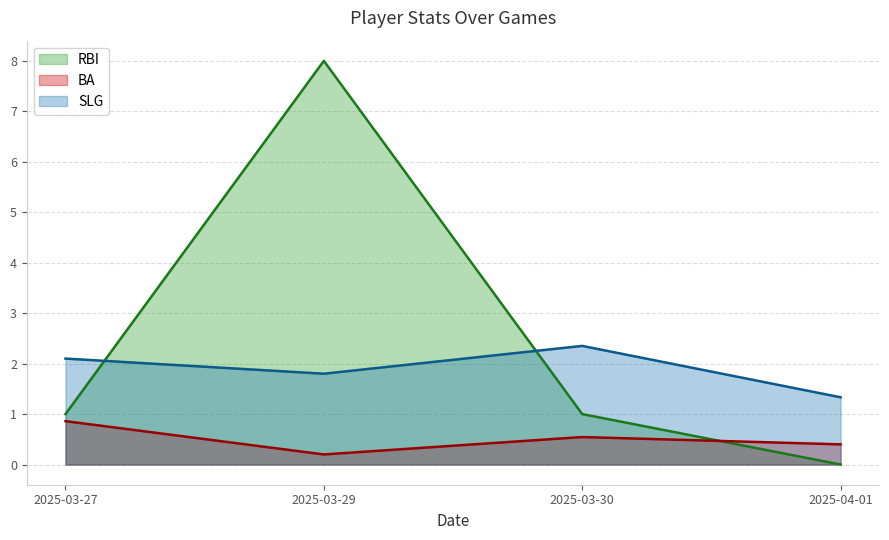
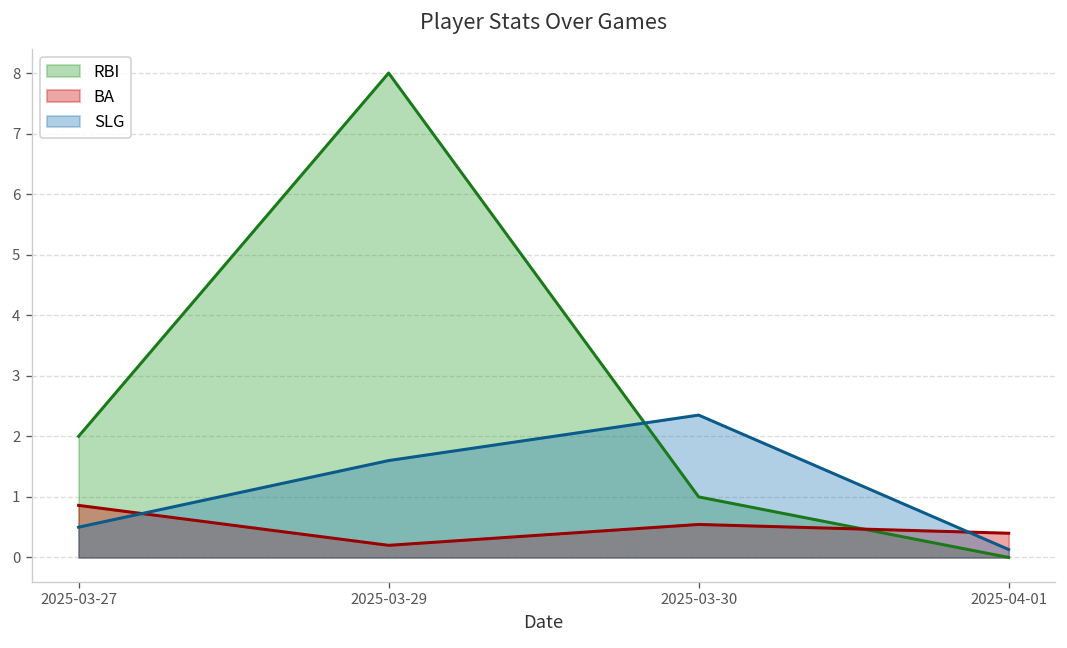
  {
    "RBI": {
-     "2025-03-27": 1,
+     "2025-03-27": 2,
      "2025-03-29": 8,
      "2025-03-30": 1,
      "2025-04-01": 0
    },
    "BA": {
      "2025-03-27": 0.9,
      "2025-03-29": 0.2,
      "2025-03-30": 0.5,
      "2025-04-01": 0.4
    },
    "SLG": {
-     "2025-03-27": 2.1,
-     "2025-03-29": 1.8,
+     "2025-03-27": 0.5,
+     "2025-03-29": 1.6,
      "2025-03-30": 2.4,
-     "2025-04-01": 1.3
+     "2025-04-01": 0.1
    }
  }
